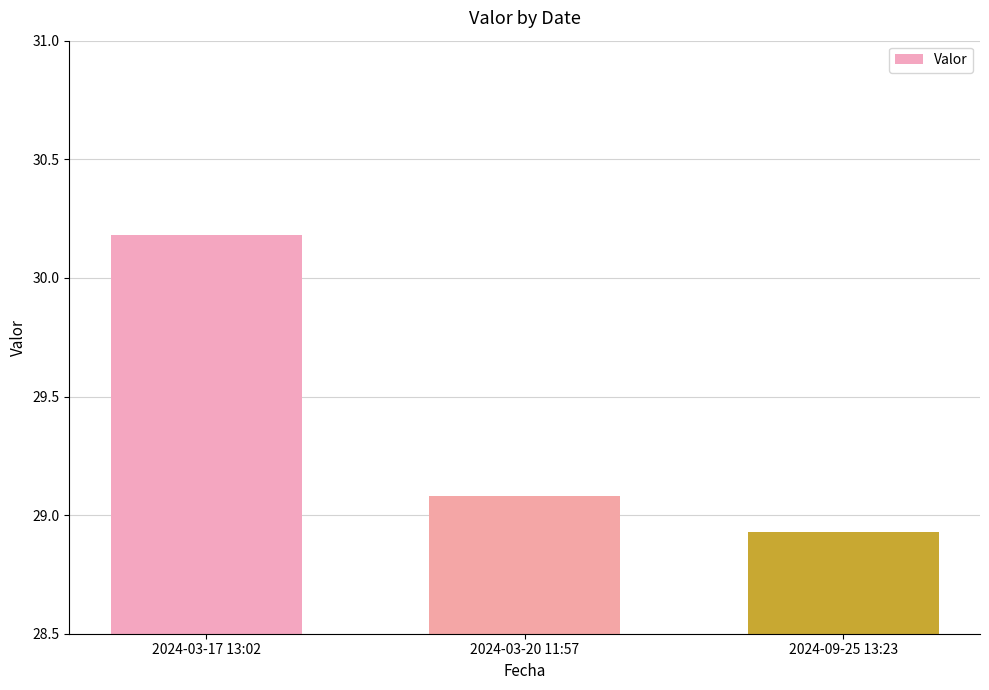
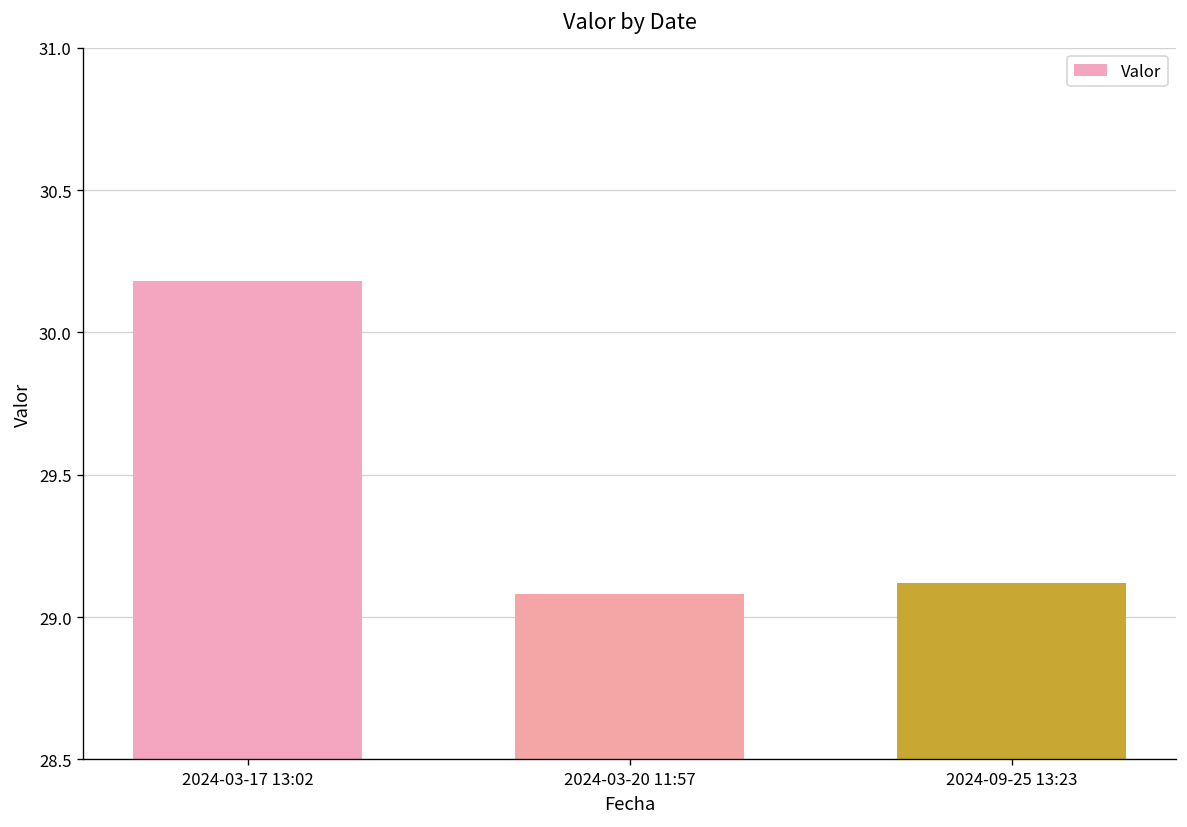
  {
    "2024-03-17 13:02": 30.18,
    "2024-03-20 11:57": 29.08,
-   "2024-09-25 13:23": 28.93
+   "2024-09-25 13:23": 29.12
  }
